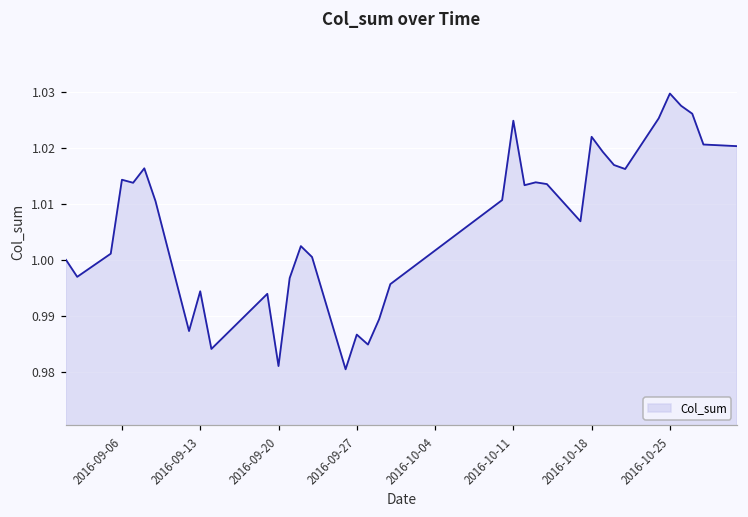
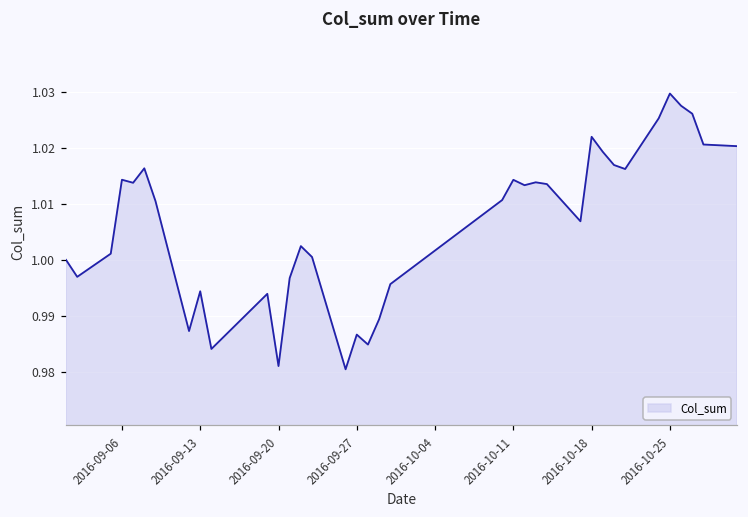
  {
    "2016-09-06": 1.014,
    "2016-09-13": 0.994,
    "2016-09-20": 0.981,
    "2016-09-27": 0.987,
-   "2016-10-11": 1.025,
+   "2016-10-11": 1.014,
    "2016-10-18": 1.022,
    "2016-10-25": 1.030
  }
